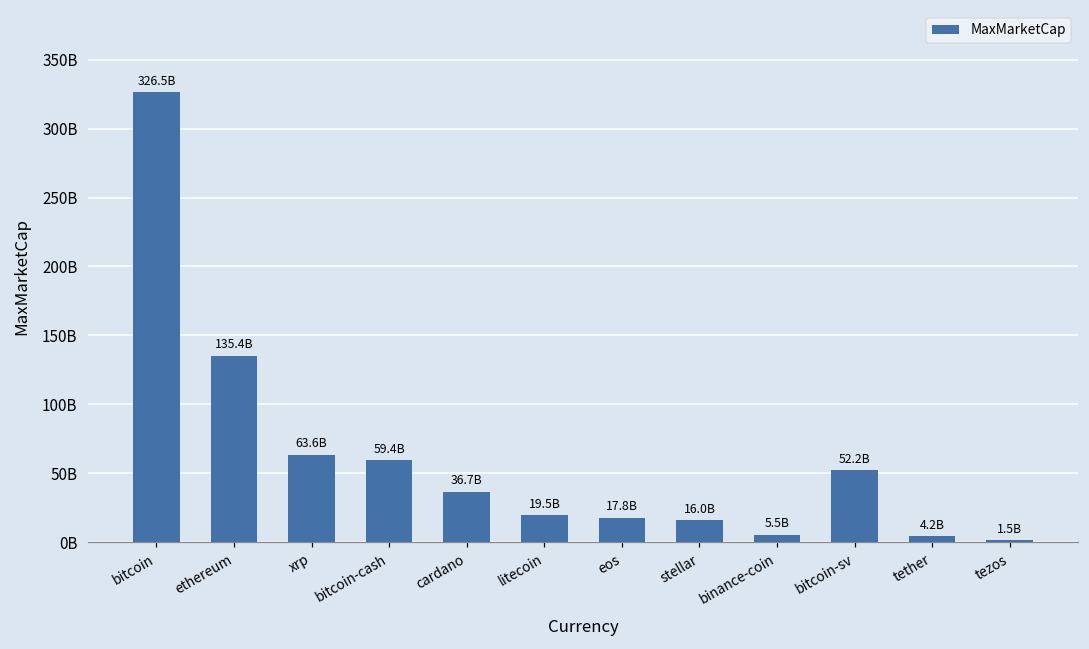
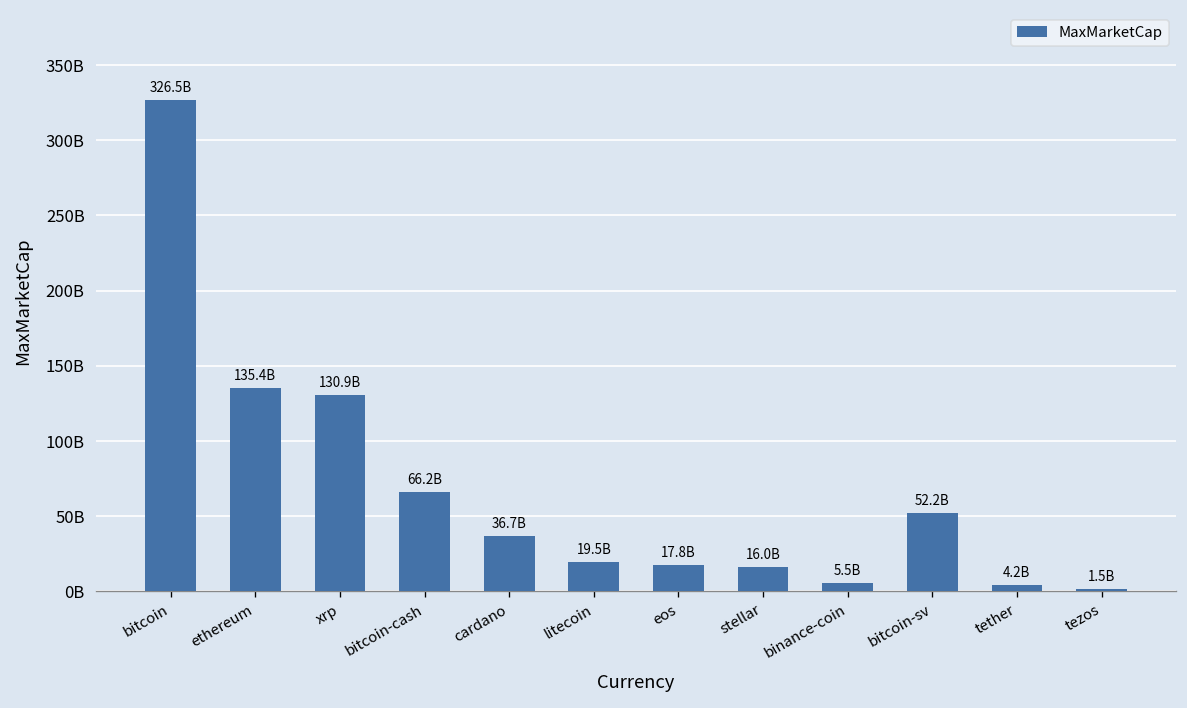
  {
    "bitcoin": "326.5B",
    "ethereum": "135.4B",
-   "xrp": "63.6B",
-   "bitcoin-cash": "59.4B",
+   "xrp": "130.9B",
+   "bitcoin-cash": "66.2B",
    "cardano": "36.7B",
    "litecoin": "19.5B",
    "eos": "17.8B",
    "stellar": "16.0B",
    "binance-coin": "5.5B",
    "bitcoin-sv": "52.2B",
    "tether": "4.2B",
    "tezos": "1.5B"
  }
